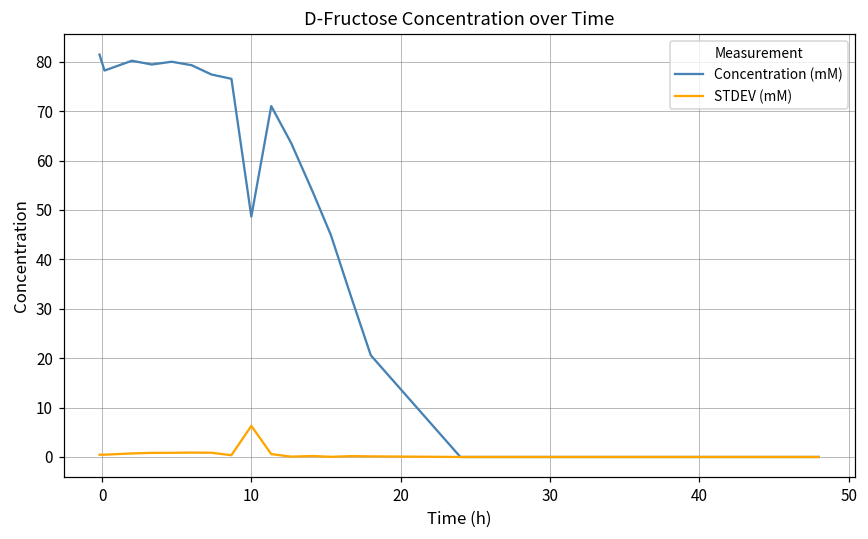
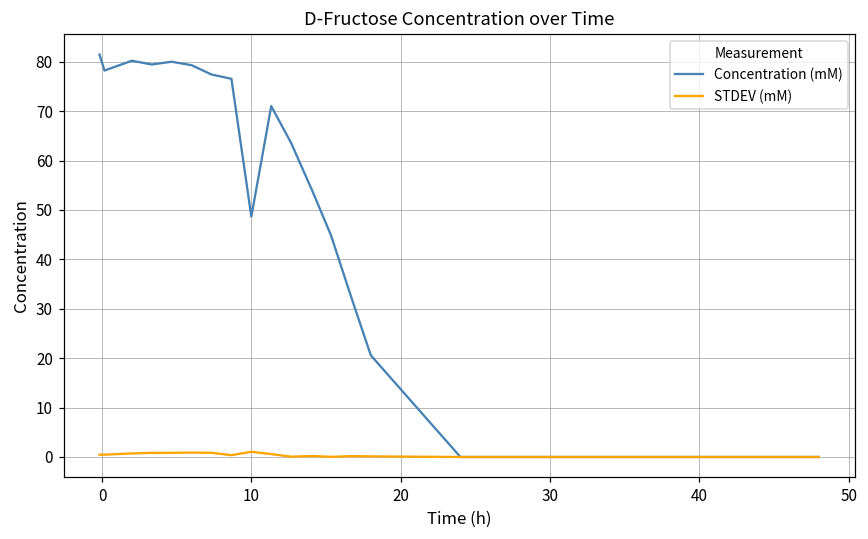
  {
    "Concentration (mM)": {
      "10": 49
    },
    "STDEV (mM)": {
-     "10": 6
+     "10": 1
    }
  }
